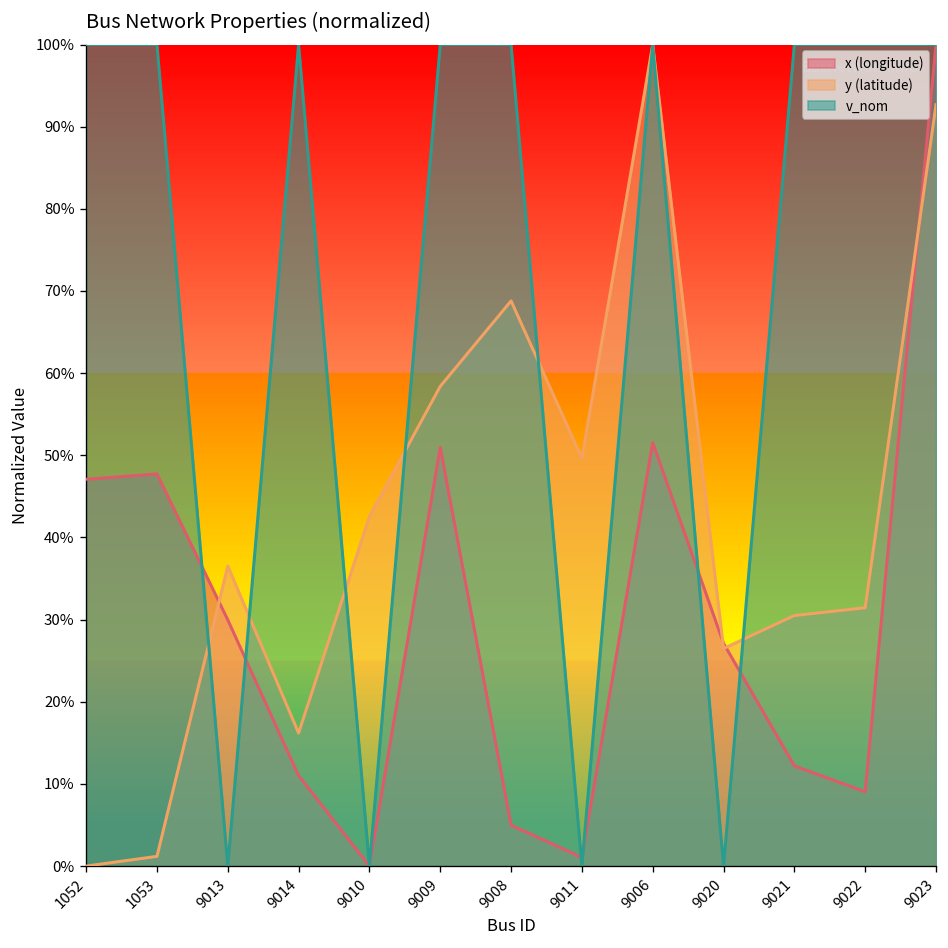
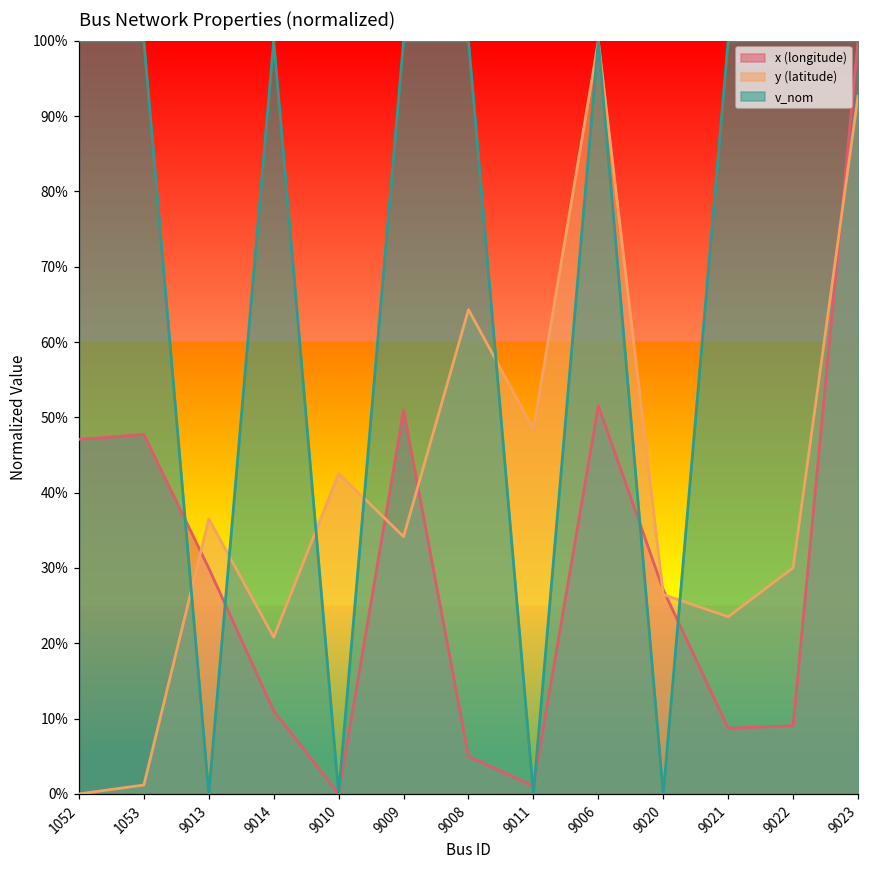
  {
    "x (longitude)": {
      "1052": "47%",
      "1053": "48%",
      "9013": "30%",
      "9014": "11%",
      "9009": "51%",
      "9008": "5%",
      "9011": "1%",
      "9006": "52%",
      "9020": "27%",
-     "9021": "12%",
+     "9021": "9%",
      "9022": "9%"
    },
    "y (latitude)": {
      "1052": "0%",
      "1053": "1%",
      "9013": "37%",
-     "9014": "16%",
+     "9014": "21%",
      "9010": "43%",
-     "9009": "58%",
-     "9008": "69%",
-     "9011": "50%",
+     "9009": "34%",
+     "9008": "64%",
+     "9011": "48%",
      "9020": "26%",
-     "9021": "30%",
-     "9022": "31%",
+     "9021": "24%",
+     "9022": "30%",
      "9023": "93%"
    },
    "v_nom": {
      "1052": "100%",
      "1053": "100%",
      "9013": "0%",
      "9014": "100%",
      "9009": "100%",
      "9008": "100%",
      "9011": "0%",
      "9020": "0%",
      "9021": "100%",
      "9022": "100%"
    }
  }
